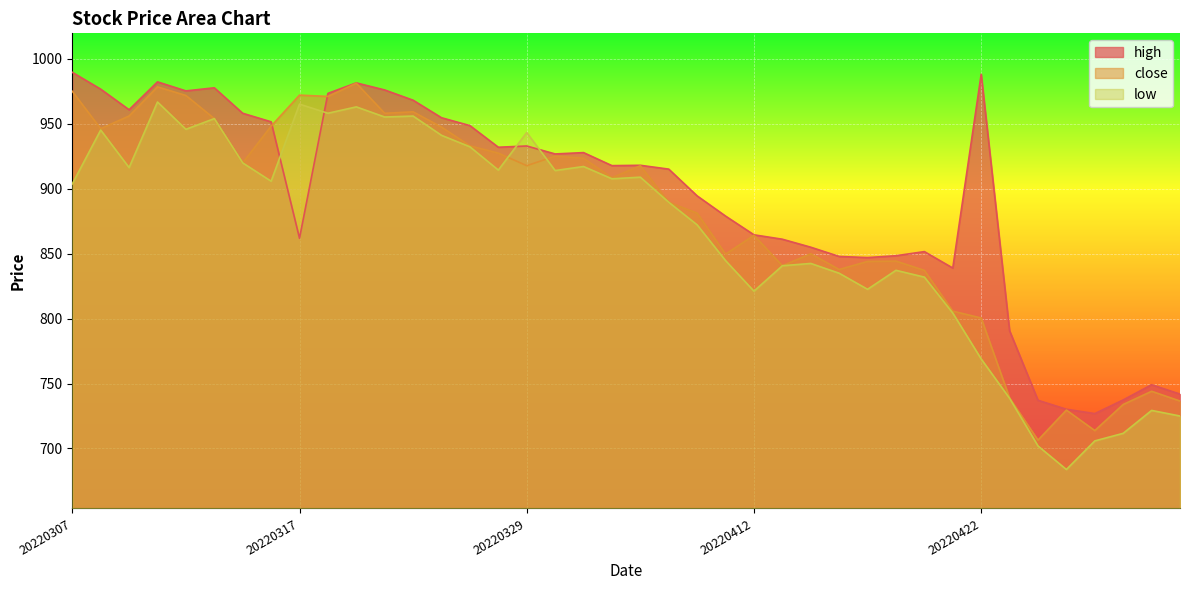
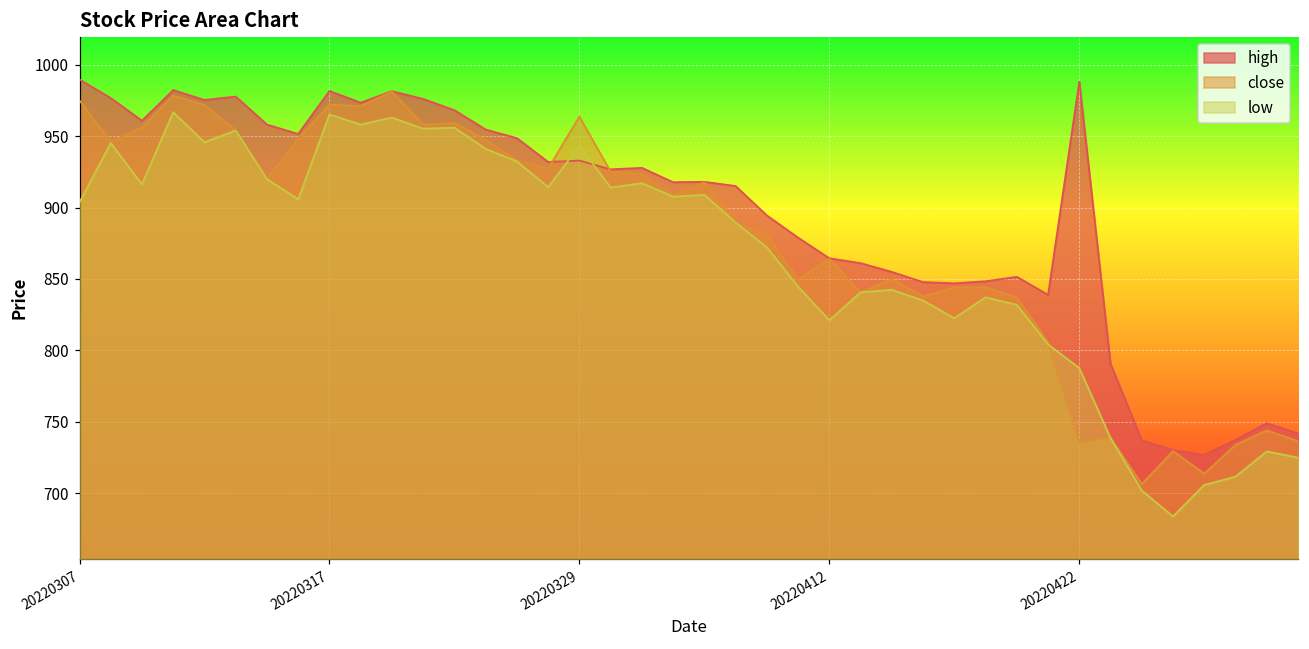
  {
    "high": {
      "20220307": 990,
-     "20220317": 862,
+     "20220317": 982,
      "20220329": 933,
      "20220422": 988
    },
    "close": {
      "20220307": 975,
      "20220317": 972,
-     "20220329": 918,
-     "20220422": 800
+     "20220329": 964,
+     "20220422": 736
    },
    "low": {
      "20220307": 904,
      "20220317": 965,
      "20220329": 943,
      "20220412": 821,
-     "20220422": 769
+     "20220422": 788
    }
  }
